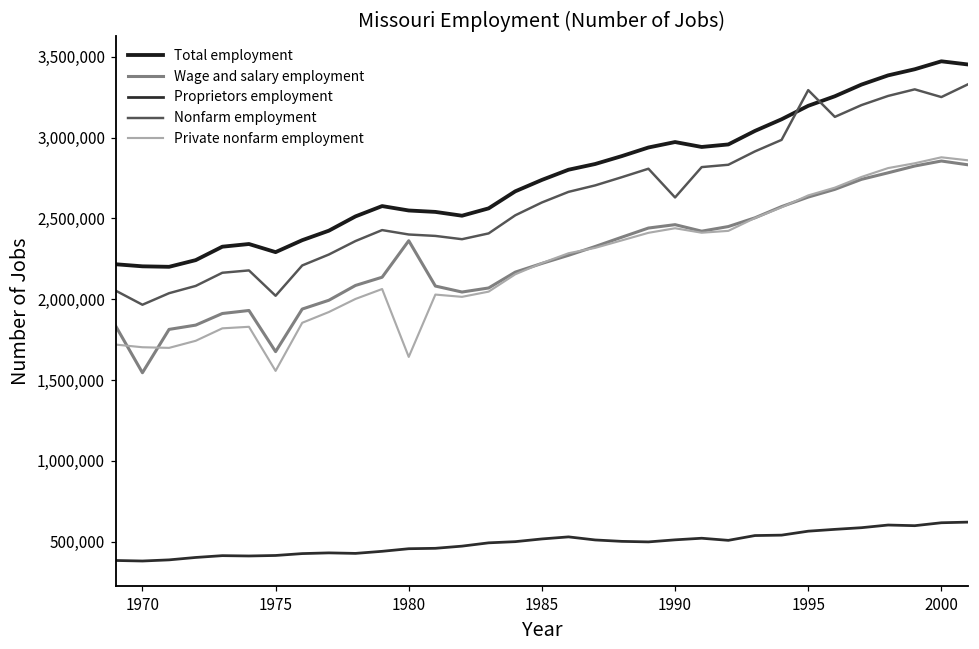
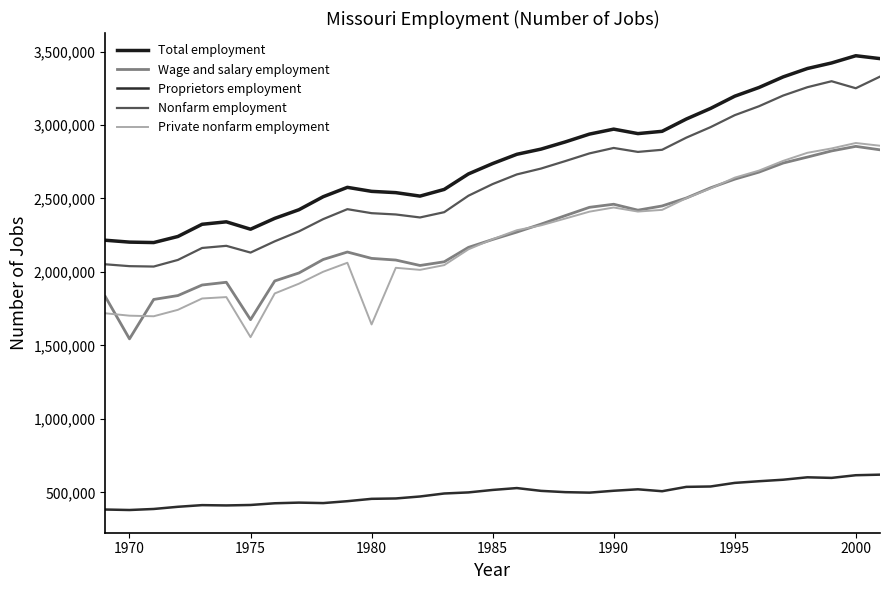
  {
    "Wage and salary employment": {
      "1970": "1,540,000",
      "1975": "1,680,000",
-     "1980": "2,360,000",
+     "1980": "2,090,000",
      "1990": "2,460,000",
      "2000": "2,850,000"
    },
    "Nonfarm employment": {
-     "1970": "1,970,000",
-     "1975": "2,020,000",
+     "1970": "2,040,000",
+     "1975": "2,130,000",
      "1980": "2,400,000",
      "1985": "2,600,000",
-     "1990": "2,630,000",
-     "1995": "3,290,000",
+     "1990": "2,840,000",
+     "1995": "3,070,000",
      "2000": "3,250,000"
    },
    "Private nonfarm employment": {
      "1970": "1,700,000",
      "1975": "1,560,000",
      "1980": "1,640,000",
      "1990": "2,440,000",
      "2000": "2,880,000"
    }
  }
